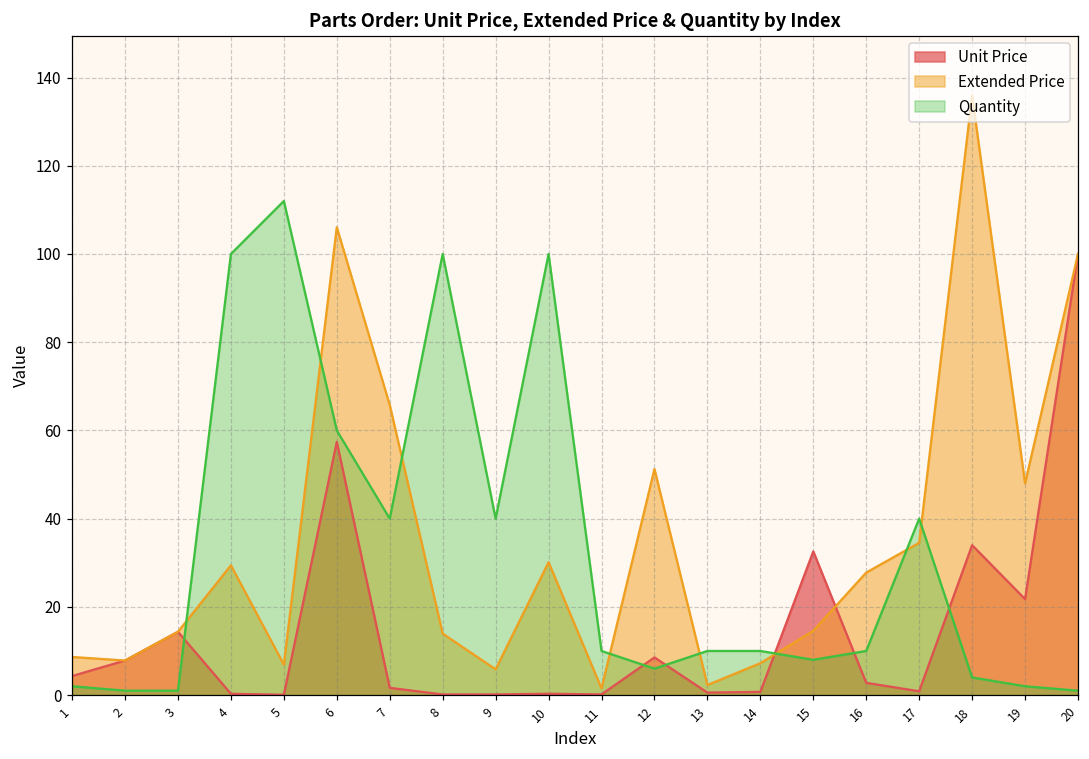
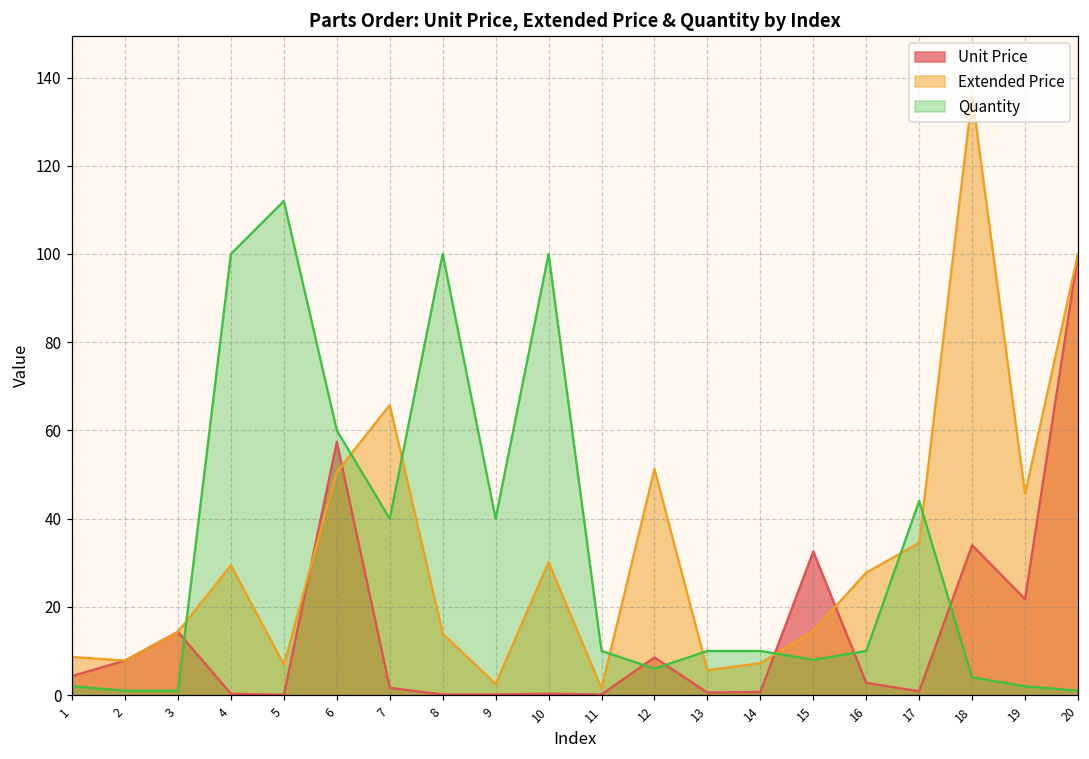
  {
    "Unit Price": {
      "1": 4,
      "4": 0,
      "5": 0,
      "6": 57,
      "7": 2,
      "8": 0,
      "9": 0,
      "10": 0,
      "11": 0,
      "12": 9,
      "13": 1,
      "14": 1,
      "15": 33,
      "16": 3,
      "17": 1,
      "18": 34,
      "19": 22
    },
    "Extended Price": {
      "1": 9,
      "4": 29,
      "5": 7,
-     "6": 106,
+     "6": 51,
      "7": 66,
      "8": 14,
-     "9": 6,
+     "9": 3,
      "10": 30,
      "11": 2,
      "12": 51,
-     "13": 2,
+     "13": 6,
      "14": 7,
      "15": 15,
      "16": 28,
      "17": 35,
-     "19": 48
+     "19": 46
    },
    "Quantity": {
      "1": 2,
      "2": 1,
      "3": 1,
      "4": 100,
      "5": 112,
      "6": 60,
      "7": 40,
      "8": 100,
      "9": 40,
      "10": 100,
      "11": 10,
      "12": 6,
      "13": 10,
      "14": 10,
      "15": 8,
      "16": 10,
-     "17": 40,
+     "17": 44,
      "18": 4,
      "19": 2,
      "20": 1
    }
  }
